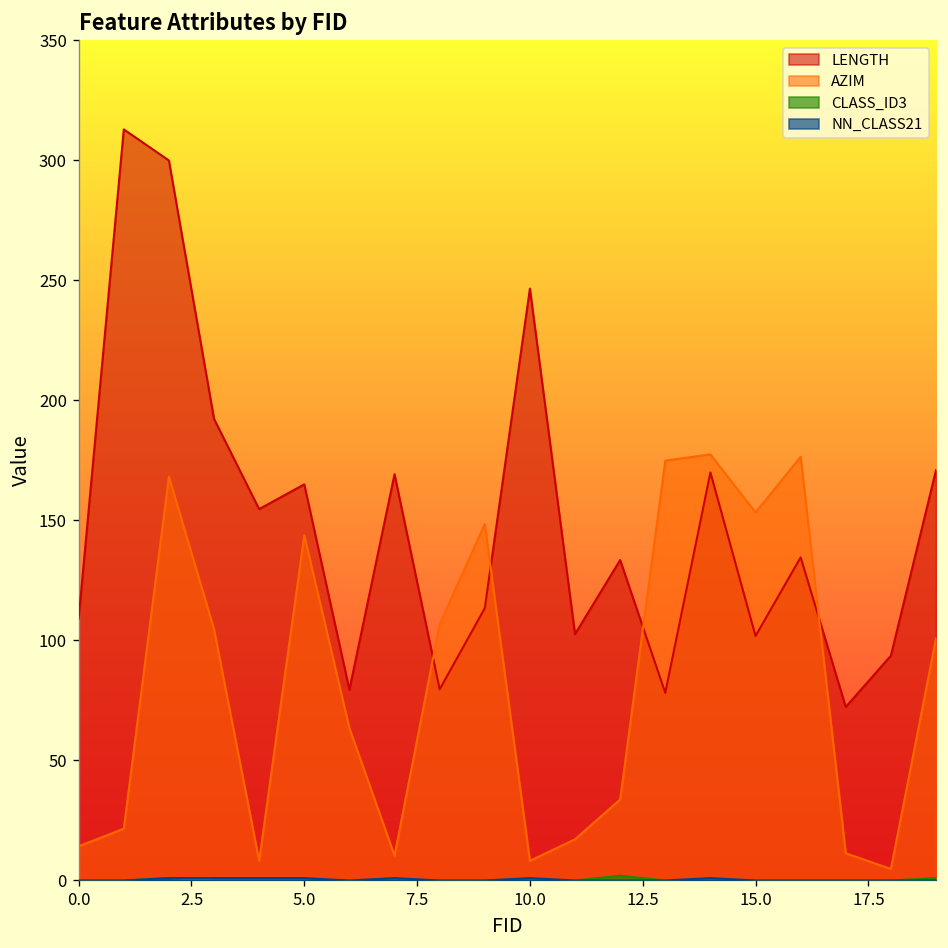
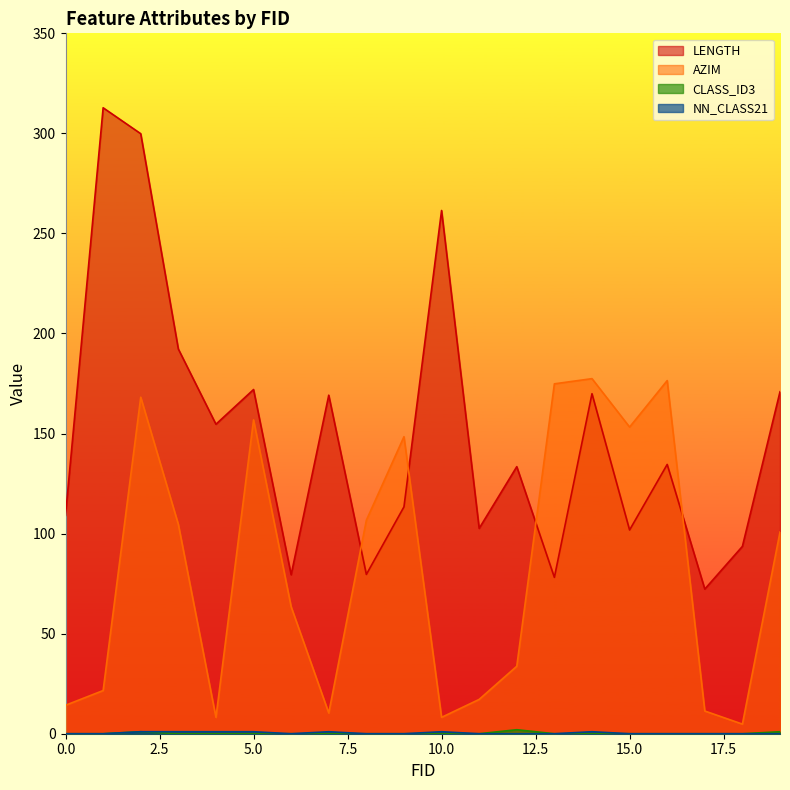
  {
    "LENGTH": {
      "0.0": 109,
-     "5.0": 165,
-     "10.0": 246,
+     "5.0": 172,
+     "10.0": 261,
      "15.0": 102
    },
    "AZIM": {
      "0.0": 14,
-     "5.0": 144,
+     "5.0": 157,
      "10.0": 8,
      "15.0": 153
    }
  }
